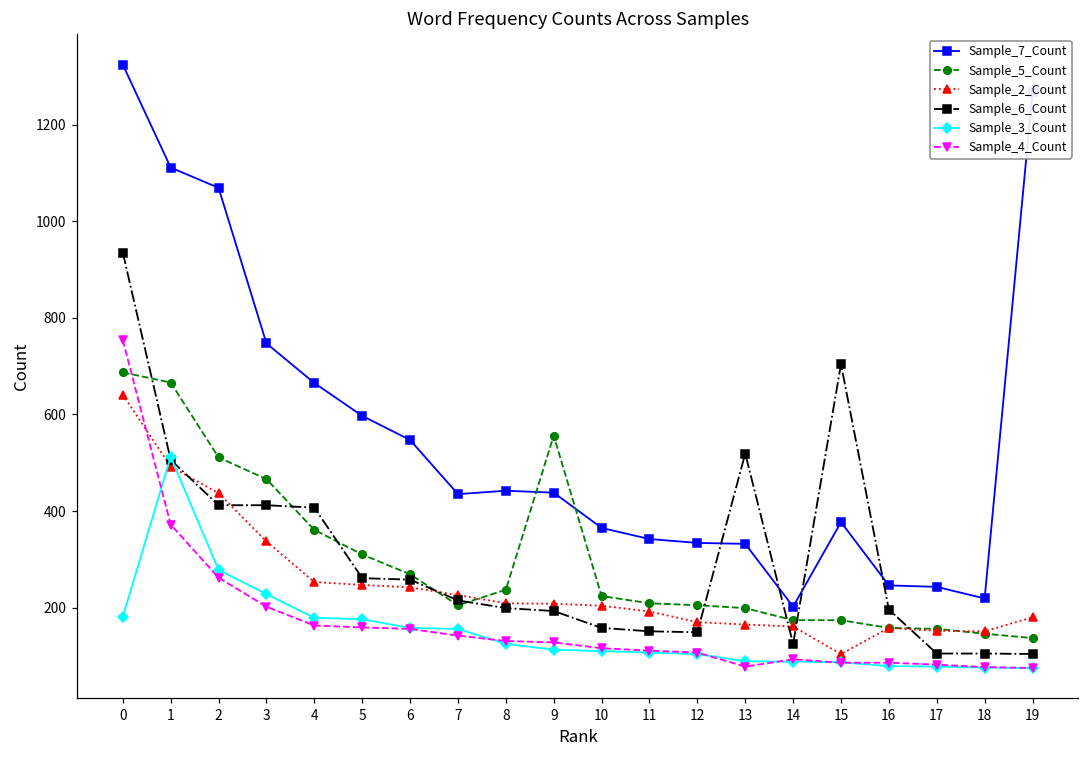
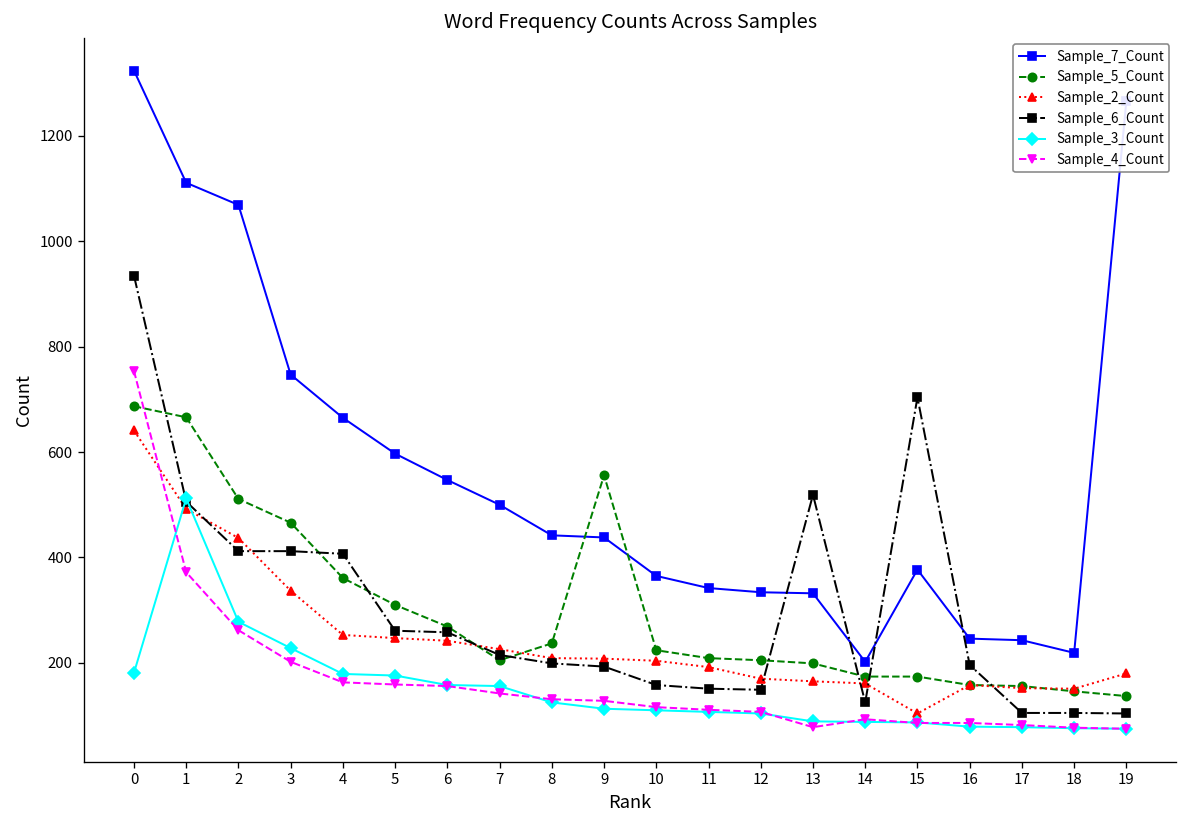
  {
    "Sample_7_Count": {
      "0": 1320,
      "1": 1110,
      "2": 1070,
      "3": 750,
      "4": 670,
      "5": 600,
      "6": 550,
-     "7": 440,
+     "7": 500,
      "8": 440,
      "9": 440,
      "10": 370,
      "11": 340,
      "12": 330,
      "13": 330,
      "14": 200,
      "15": 380,
      "16": 250,
      "17": 240,
      "18": 220
    },
    "Sample_5_Count": {
      "0": 690,
      "1": 670,
      "2": 510,
      "3": 470,
      "4": 360,
      "5": 310,
      "6": 270,
      "7": 210,
      "8": 240,
      "9": 560,
      "10": 220,
      "11": 210,
      "12": 210,
      "13": 200,
      "14": 170,
      "15": 170,
      "19": 140
    },
    "Sample_2_Count": {
      "0": 640,
      "1": 490,
      "2": 440,
      "3": 340,
      "4": 250,
      "5": 250,
      "6": 240,
      "7": 230,
      "8": 210,
      "9": 210,
      "10": 200,
      "11": 190,
      "12": 170,
      "13": 170,
      "14": 160,
      "15": 100,
      "19": 180
    },
    "Sample_6_Count": {
      "0": 940,
      "1": 510,
      "2": 410,
      "3": 410,
      "4": 410,
      "5": 260,
      "6": 260,
      "7": 220,
      "8": 200,
      "9": 190,
      "10": 160,
      "11": 150,
      "12": 150,
      "13": 520,
      "14": 130,
      "15": 700,
      "16": 200,
      "17": 110,
      "18": 110,
      "19": 100
    },
    "Sample_3_Count": {
      "0": 180,
      "1": 510,
      "2": 280,
      "3": 230,
      "4": 180,
      "5": 180,
      "7": 160,
      "8": 130,
      "9": 110,
      "10": 110,
      "13": 90,
      "16": 80
    },
    "Sample_4_Count": {
      "0": 750,
      "1": 370,
      "2": 260,
      "3": 200,
      "4": 160,
      "5": 160,
      "7": 140,
      "8": 130,
      "9": 130,
      "10": 120,
      "13": 80,
      "16": 90
    }
  }
